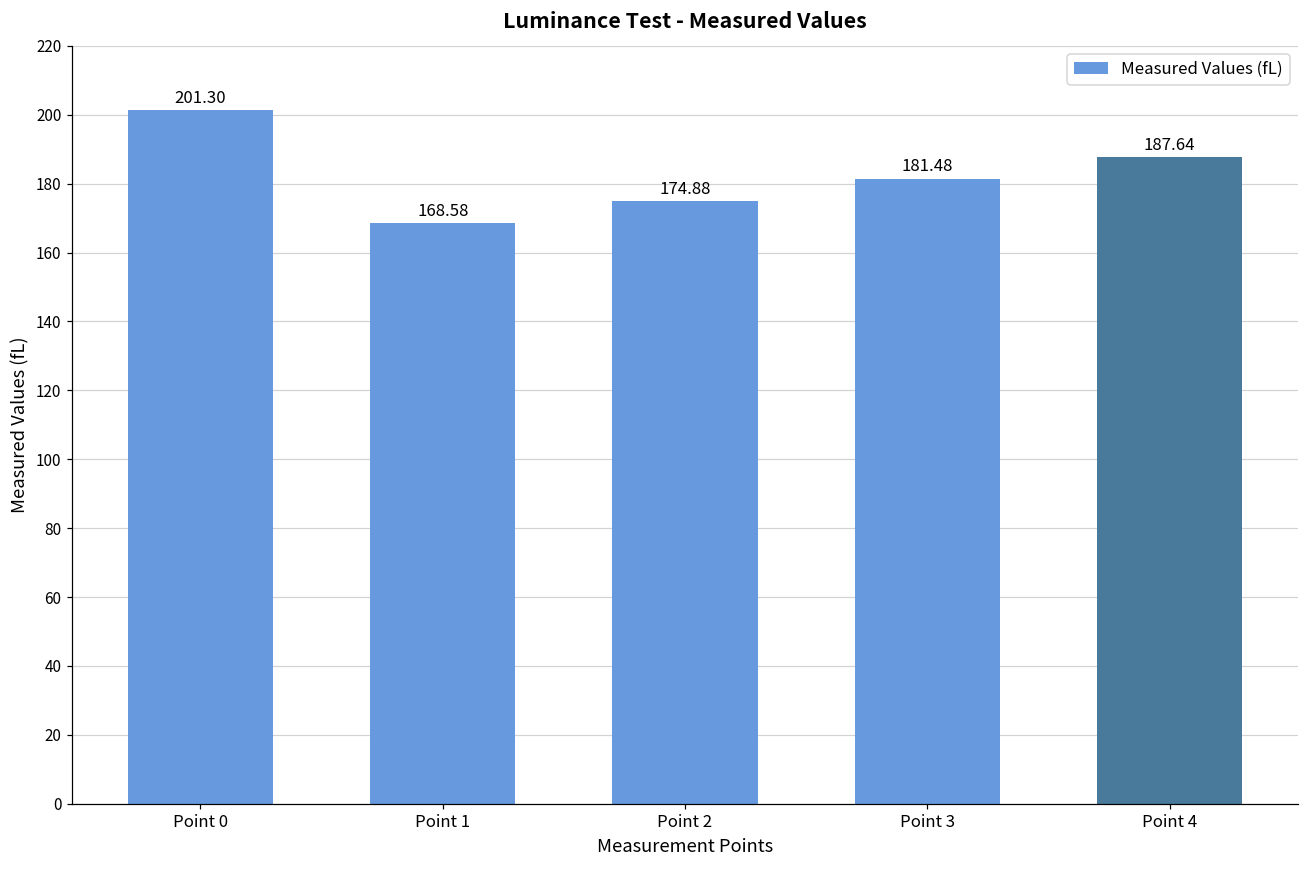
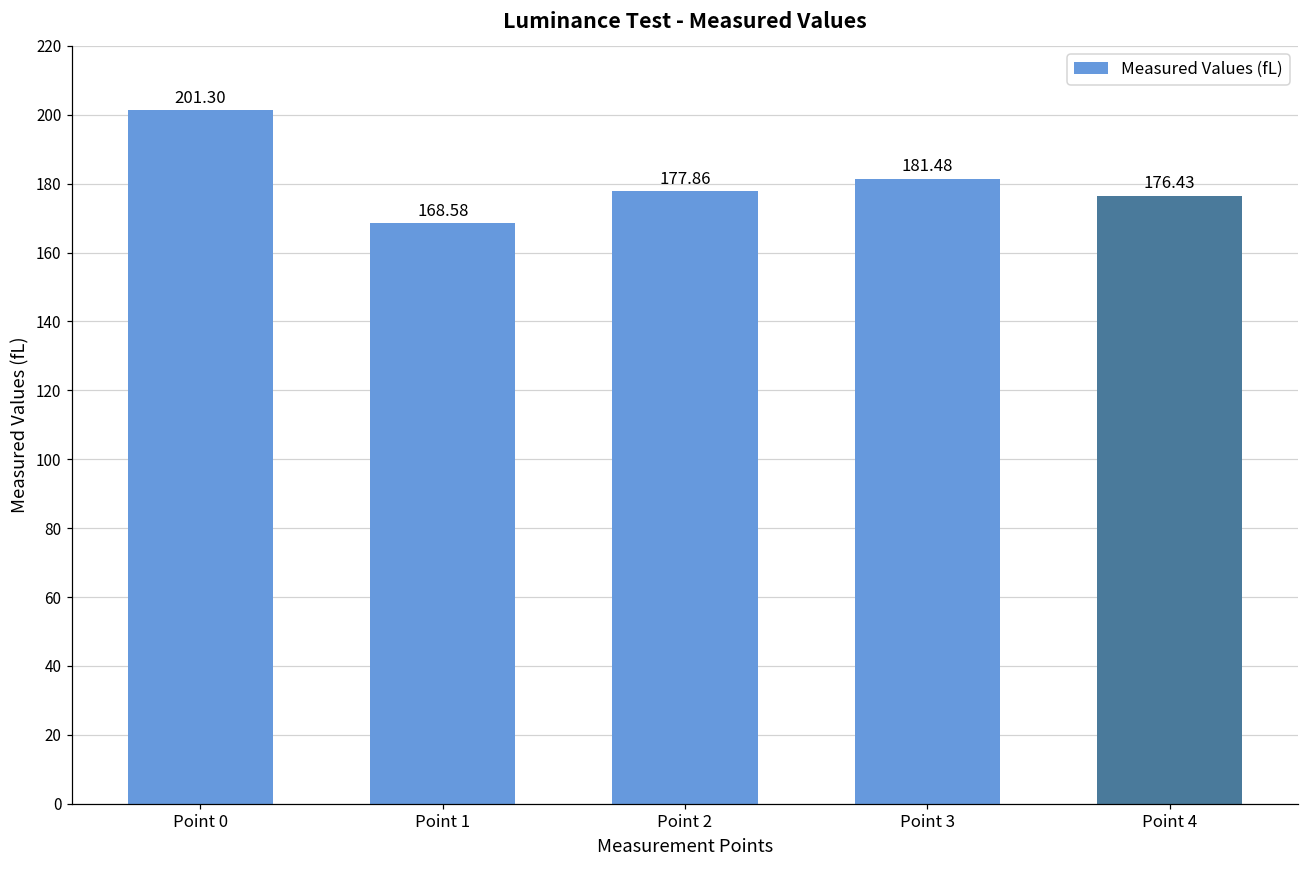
  {
    "Point 0": 201.30,
    "Point 1": 168.58,
-   "Point 2": 174.88,
+   "Point 2": 177.86,
    "Point 3": 181.48,
-   "Point 4": 187.64
+   "Point 4": 176.43
  }
